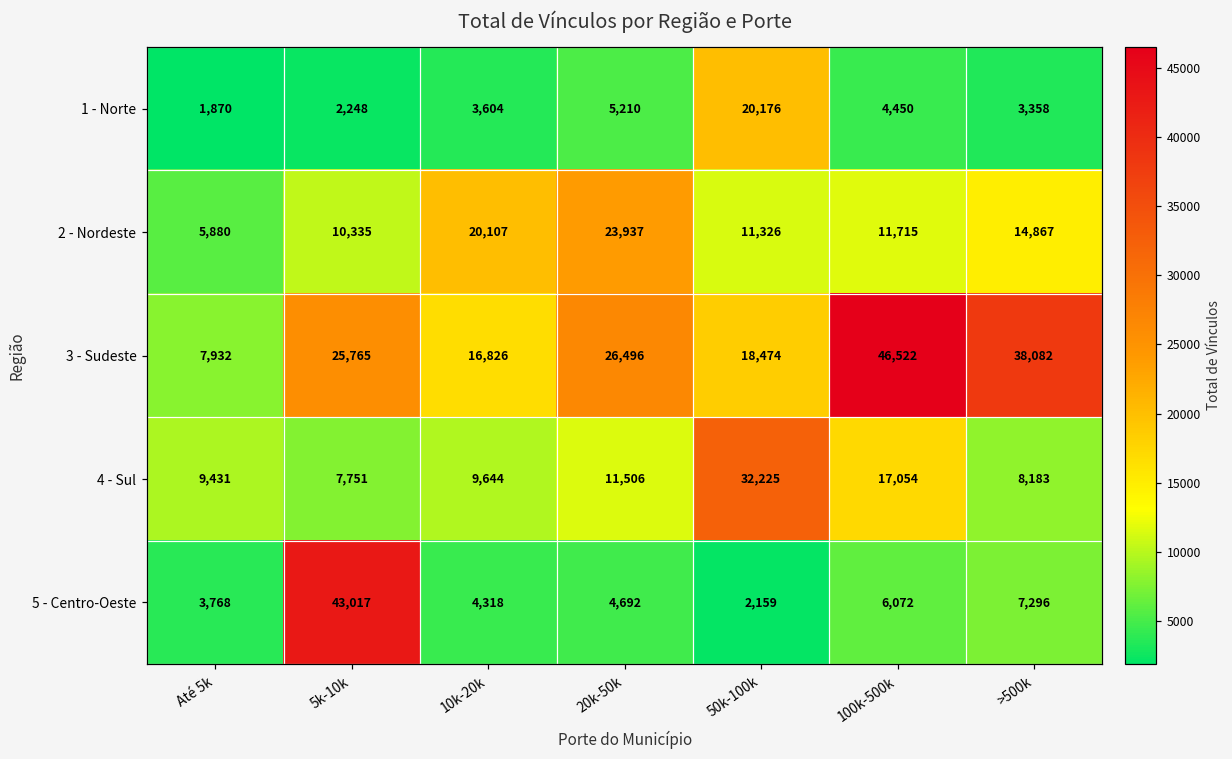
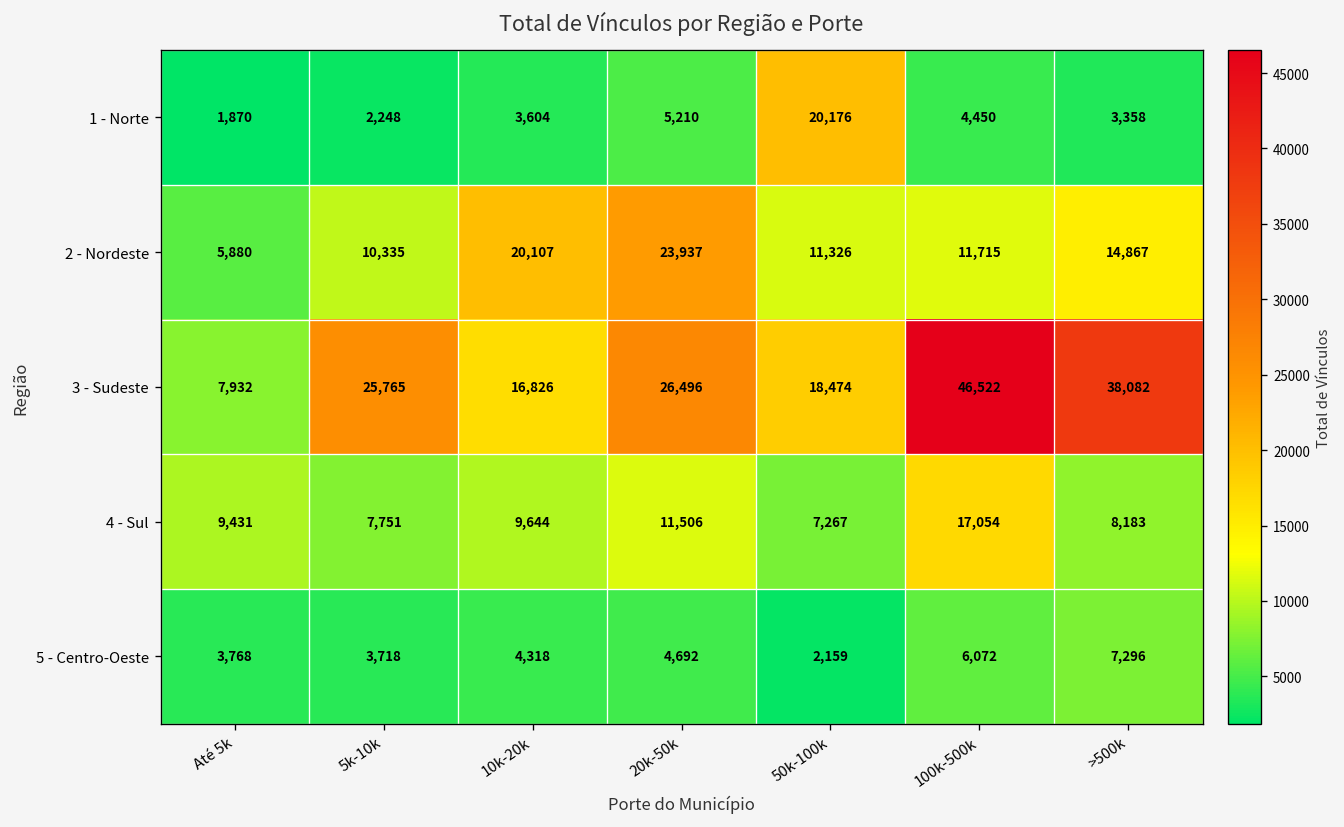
  {
    "1 - Norte": {
      "Até 5k": "1,870",
      "5k-10k": "2,248",
      "10k-20k": "3,604",
      "20k-50k": "5,210",
      "50k-100k": "20,176",
      "100k-500k": "4,450",
      ">500k": "3,358"
    },
    "2 - Nordeste": {
      "Até 5k": "5,880",
      "5k-10k": "10,335",
      "10k-20k": "20,107",
      "20k-50k": "23,937",
      "50k-100k": "11,326",
      "100k-500k": "11,715",
      ">500k": "14,867"
    },
    "3 - Sudeste": {
      "Até 5k": "7,932",
      "5k-10k": "25,765",
      "10k-20k": "16,826",
      "20k-50k": "26,496",
      "50k-100k": "18,474",
      "100k-500k": "46,522",
      ">500k": "38,082"
    },
    "4 - Sul": {
      "Até 5k": "9,431",
      "5k-10k": "7,751",
      "10k-20k": "9,644",
      "20k-50k": "11,506",
-     "50k-100k": "32,225",
+     "50k-100k": "7,267",
      "100k-500k": "17,054",
      ">500k": "8,183"
    },
    "5 - Centro-Oeste": {
      "Até 5k": "3,768",
-     "5k-10k": "43,017",
+     "5k-10k": "3,718",
      "10k-20k": "4,318",
      "20k-50k": "4,692",
      "50k-100k": "2,159",
      "100k-500k": "6,072",
      ">500k": "7,296"
    }
  }
